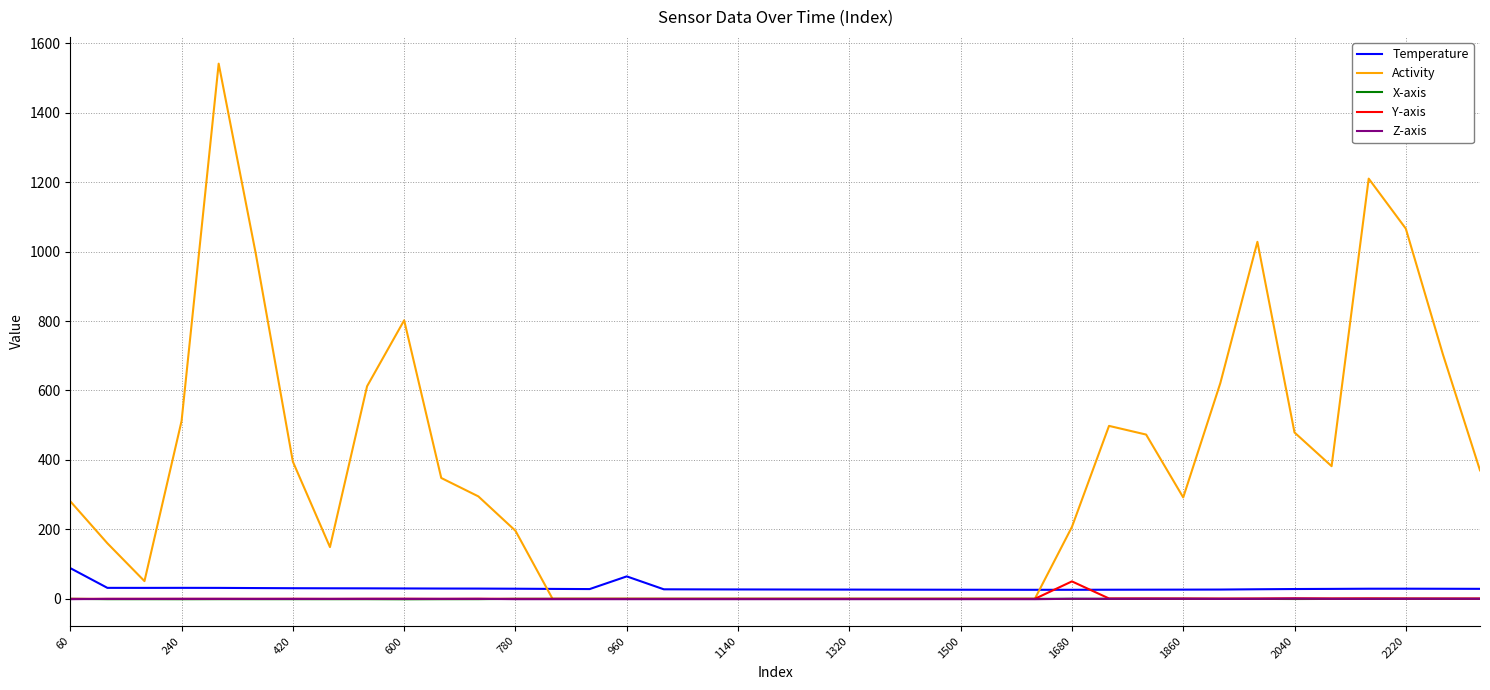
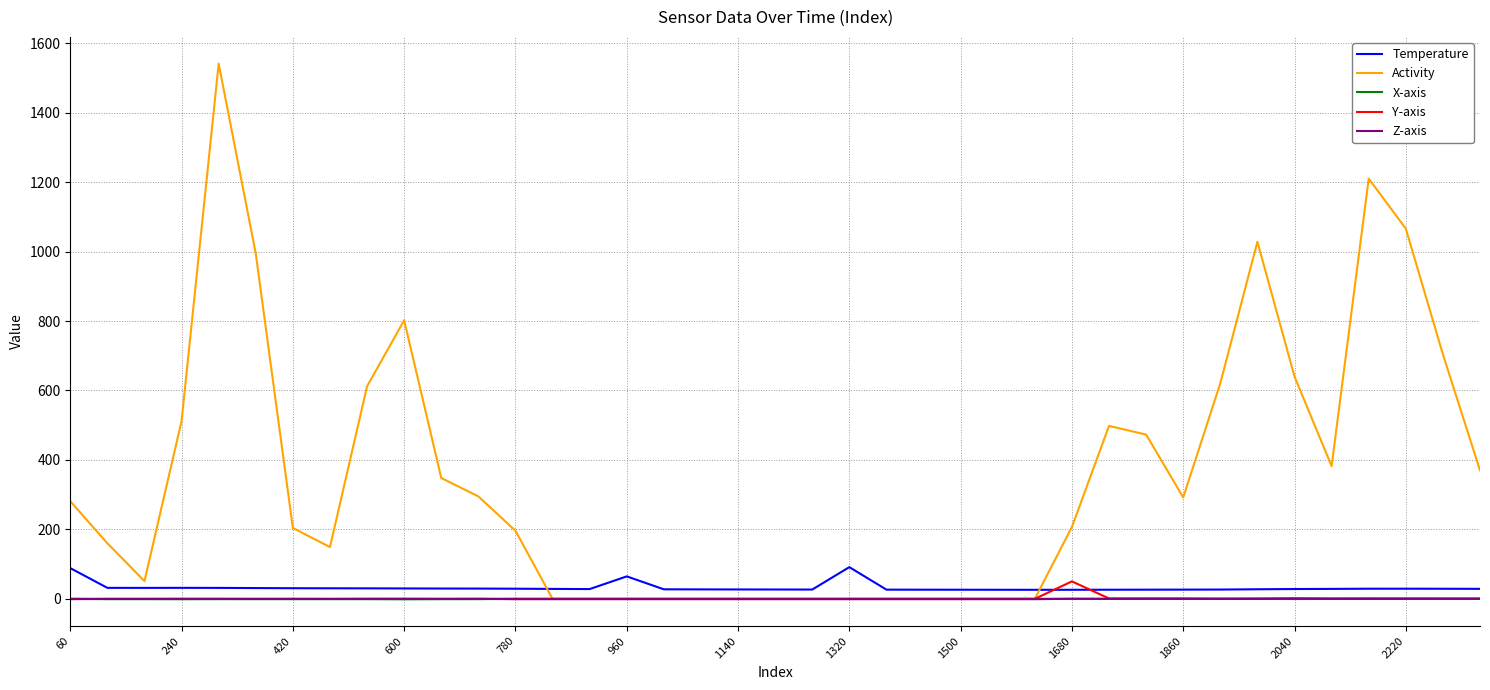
  {
    "Temperature": {
      "60": 90,
      "240": 30,
      "420": 30,
      "600": 30,
      "780": 30,
      "960": 60,
      "1140": 30,
-     "1320": 30,
+     "1320": 90,
      "1500": 30,
      "1680": 30,
      "1860": 30,
      "2040": 30,
      "2220": 30
    },
    "Activity": {
      "60": 280,
      "240": 510,
-     "420": 400,
+     "420": 200,
      "600": 800,
      "780": 200,
      "1680": 210,
      "1860": 290,
-     "2040": 480,
+     "2040": 640,
      "2220": 1070
    },
    "Z-axis": {
      "1680": 0
    },
    "Y-axis": {
      "1680": 50
    }
  }
